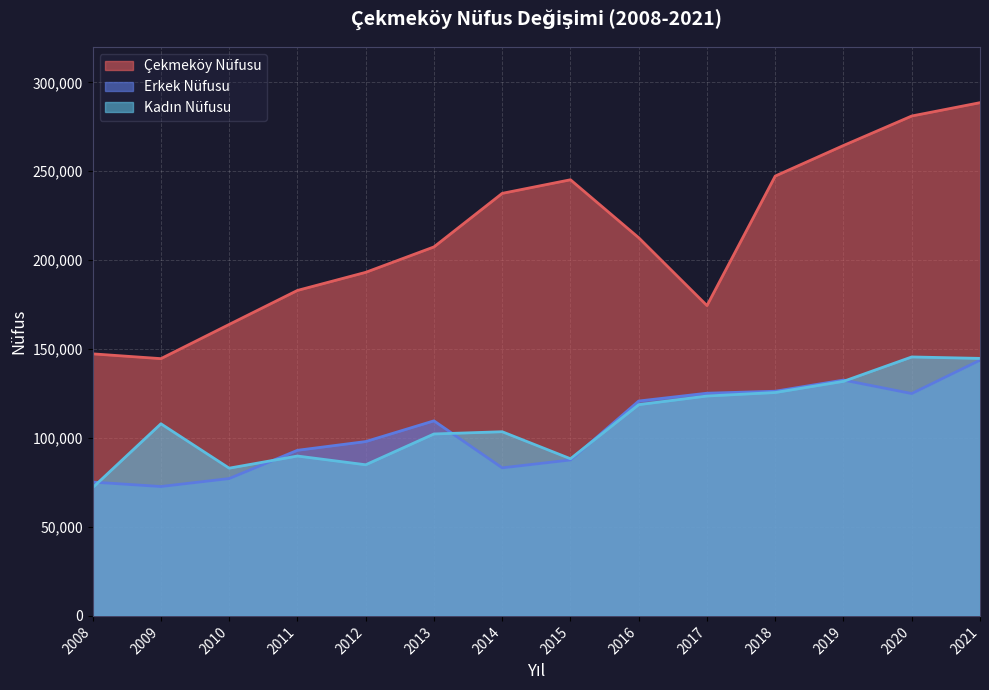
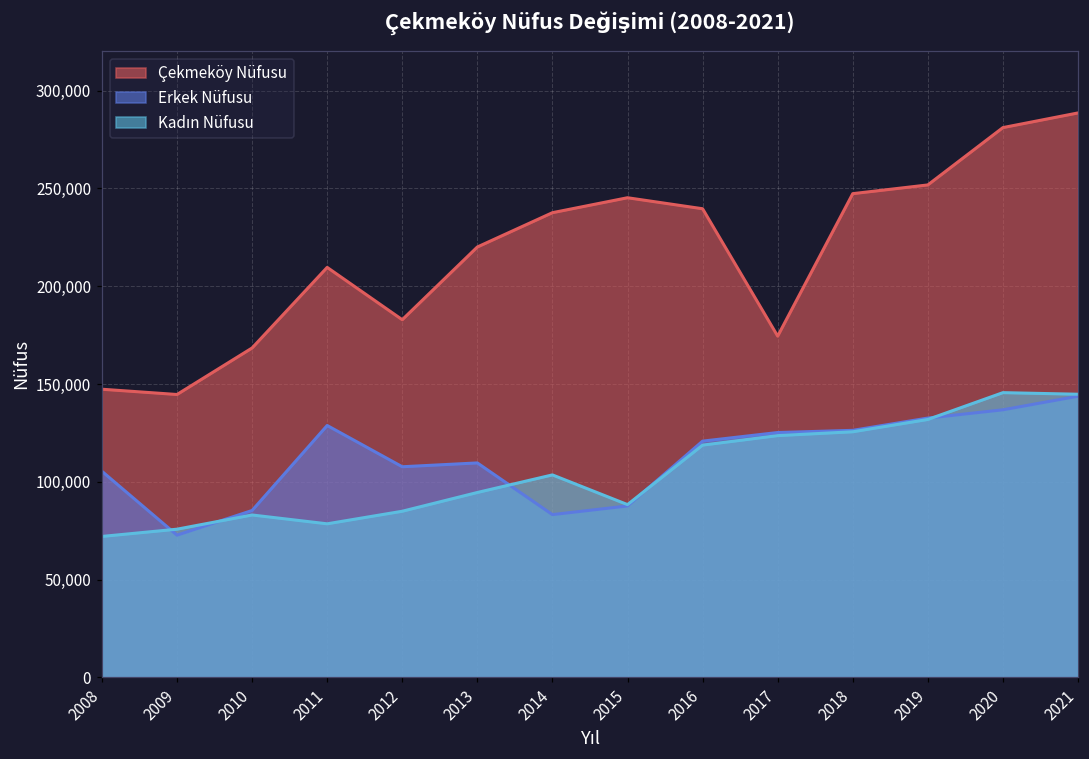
  {
    "Çekmeköy Nüfusu": {
      "2008": "147,000",
      "2009": "145,000",
-     "2010": "164,000",
-     "2011": "183,000",
-     "2012": "193,000",
-     "2013": "207,000",
+     "2010": "168,000",
+     "2011": "210,000",
+     "2012": "183,000",
+     "2013": "220,000",
      "2014": "238,000",
      "2015": "245,000",
-     "2016": "213,000",
+     "2016": "240,000",
      "2017": "174,000",
      "2018": "247,000",
-     "2019": "265,000",
+     "2019": "252,000",
      "2020": "281,000",
      "2021": "289,000"
    },
    "Erkek Nüfusu": {
-     "2008": "75,000",
+     "2008": "105,000",
      "2009": "73,000",
-     "2010": "77,000",
-     "2011": "93,000",
-     "2012": "98,000",
+     "2010": "85,000",
+     "2011": "129,000",
+     "2012": "108,000",
      "2013": "110,000",
      "2014": "83,000",
      "2016": "121,000",
      "2017": "125,000",
-     "2020": "125,000"
+     "2020": "137,000"
    },
    "Kadın Nüfusu": {
      "2008": "72,000",
-     "2009": "108,000",
+     "2009": "76,000",
      "2010": "83,000",
-     "2011": "90,000",
+     "2011": "79,000",
      "2012": "85,000",
-     "2013": "102,000",
+     "2013": "95,000",
      "2014": "104,000",
      "2016": "119,000",
      "2017": "124,000",
      "2020": "146,000"
    }
  }
